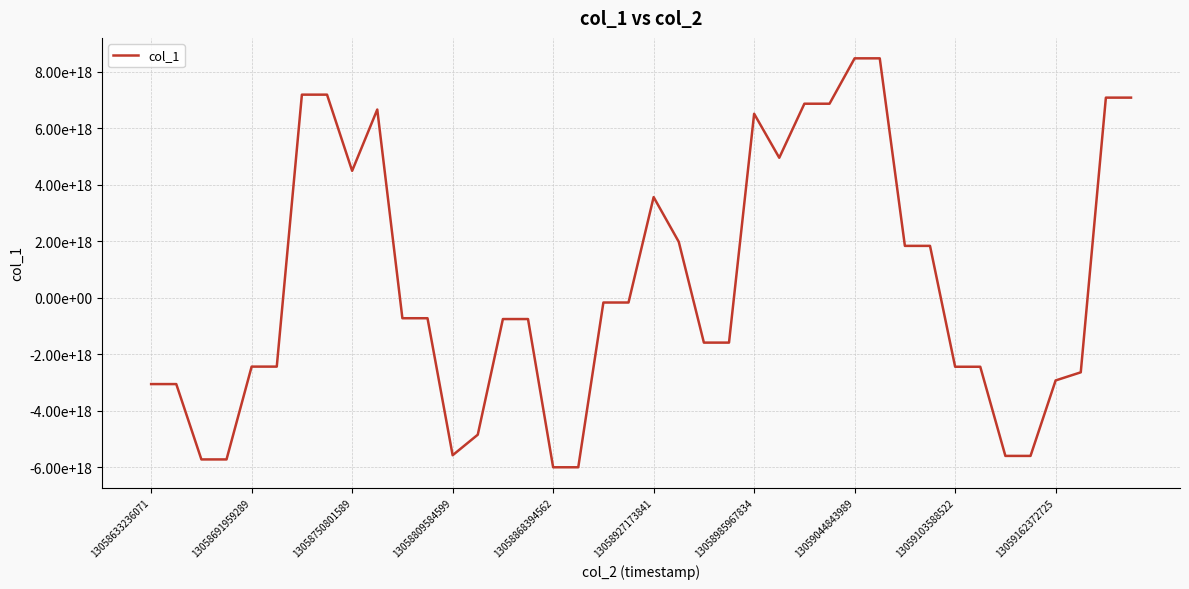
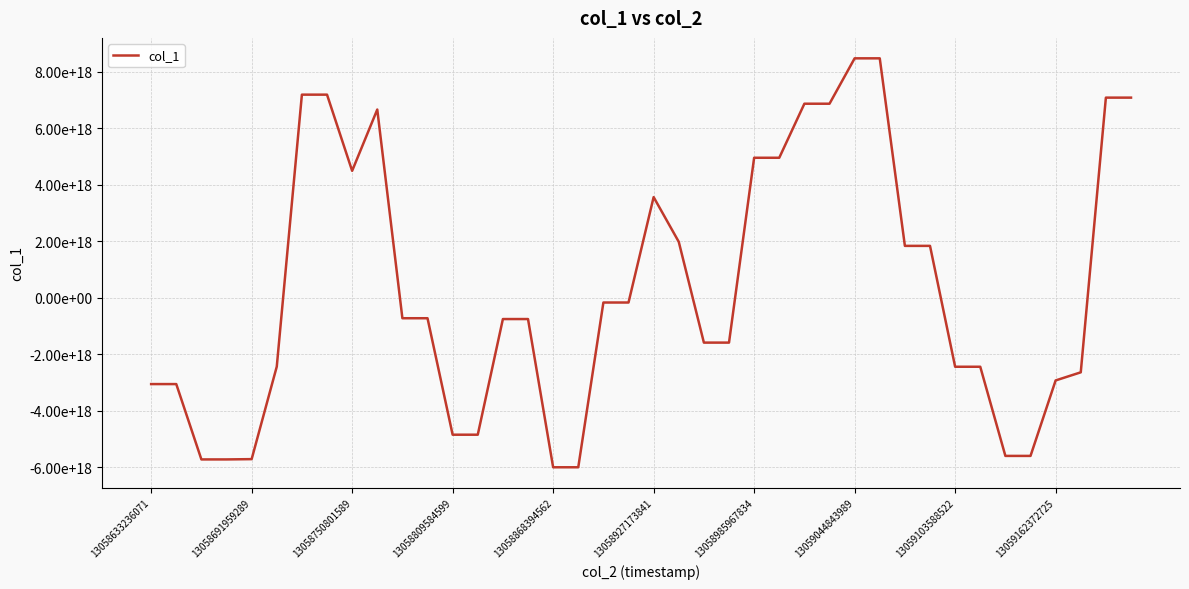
  {
    "13058633236071": -3100000000000000000,
-   "13058691959289": -2400000000000000000,
+   "13058691959289": -5700000000000000000,
    "13058750801589": 4500000000000000000,
-   "13058809584599": -5600000000000000000,
+   "13058809584599": -4900000000000000000,
    "13058868394562": -6000000000000000000,
    "13058927173841": 3600000000000000000,
-   "13058985967834": 6500000000000000000,
+   "13058985967834": 5000000000000000000,
    "13059044843989": 8500000000000000000,
    "13059103588522": -2400000000000000000,
    "13059162372725": -2900000000000000000
  }
